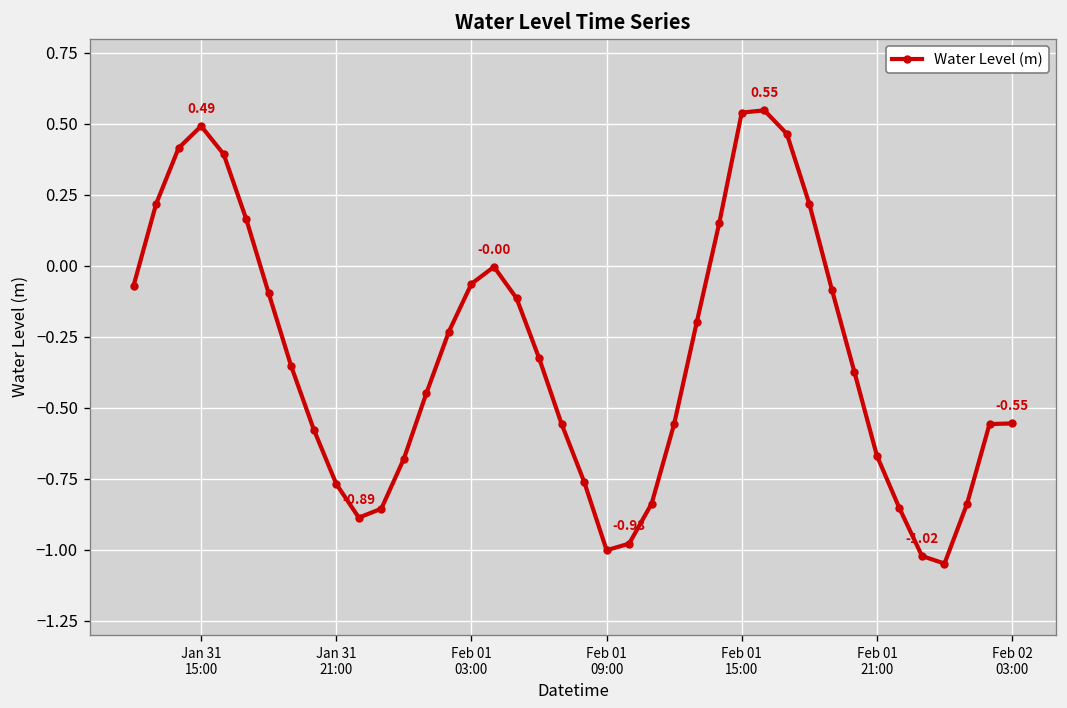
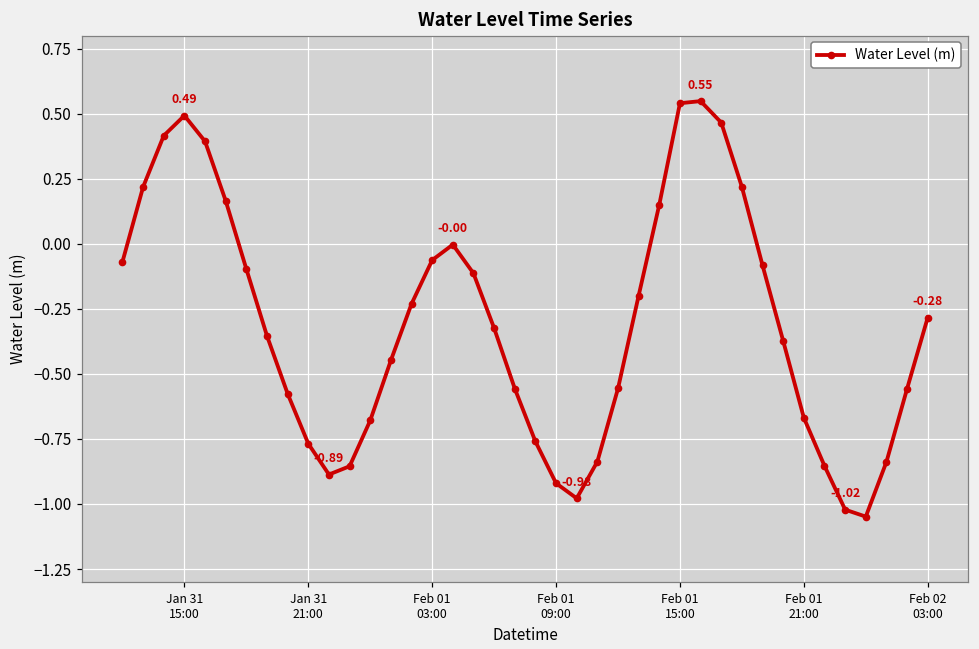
  {
    "Jan 31 15:00": 0.49,
-   "Feb 01 09:00": -1.00,
-   "Feb 02 03:00": -0.55
+   "Feb 01 09:00": -0.92,
+   "Feb 02 03:00": -0.28
  }
